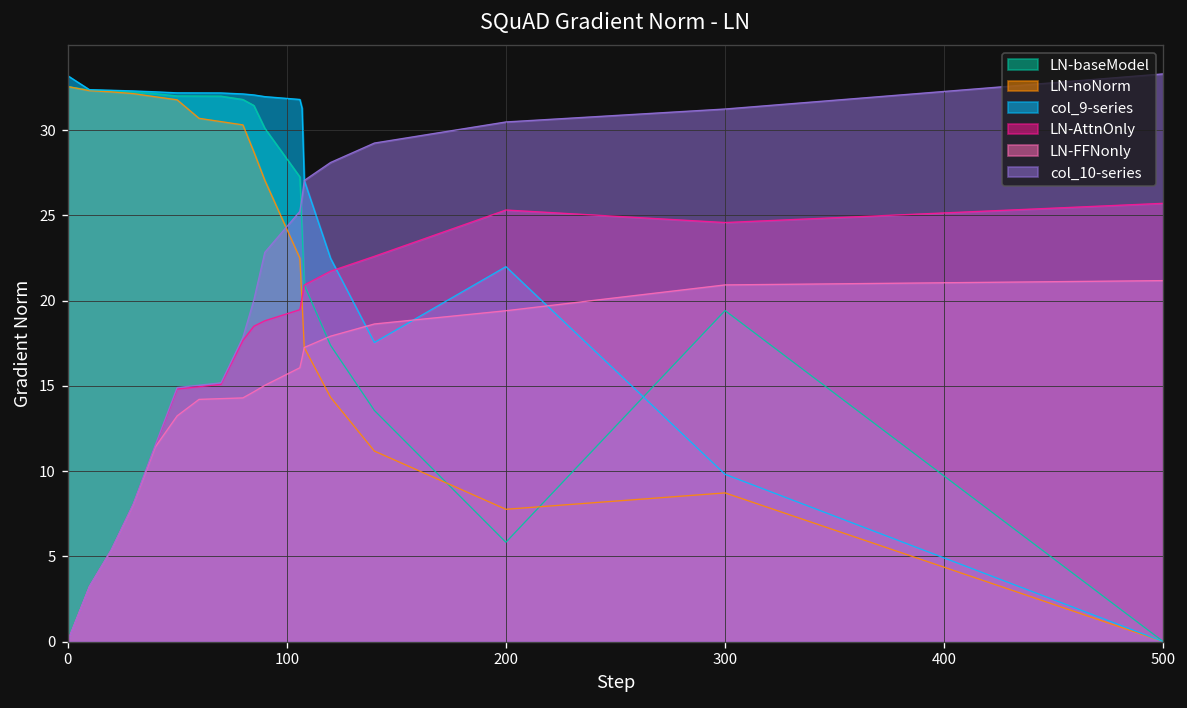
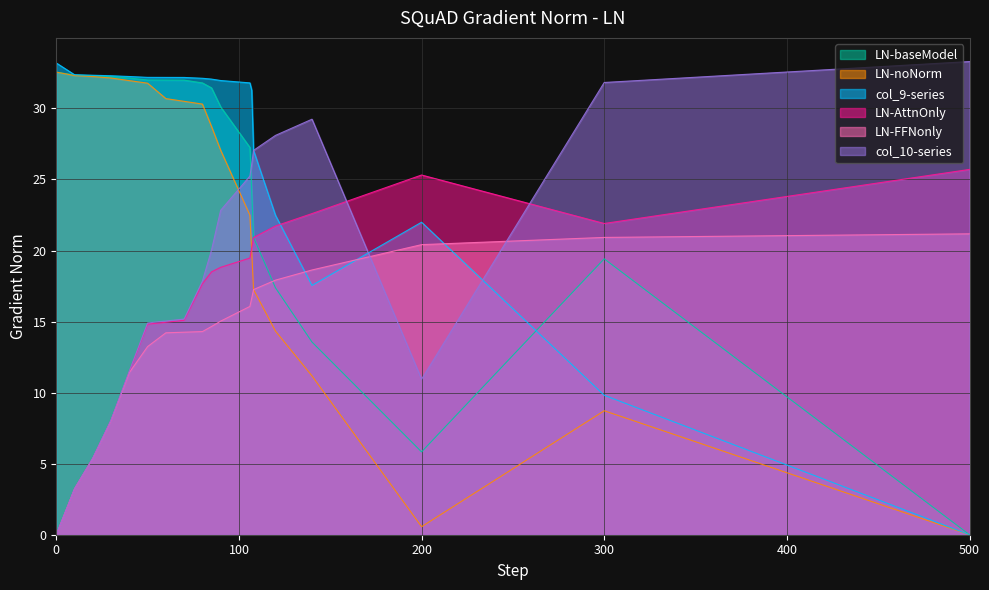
  {
    "LN-baseModel": {
      "200": 5.8,
      "300": 19.4
    },
    "LN-noNorm": {
-     "200": 7.8,
+     "200": 0.6,
      "300": 8.7
    },
    "col_9-series": {
      "0": 33.2,
      "200": 22.0,
      "300": 9.8
    },
    "LN-AttnOnly": {
      "200": 25.3,
-     "300": 24.6,
+     "300": 21.9,
      "500": 25.7
    },
    "LN-FFNonly": {
-     "200": 19.4,
+     "200": 20.4,
      "300": 20.9,
      "500": 21.2
    },
    "col_10-series": {
-     "200": 30.5,
-     "300": 31.2,
+     "200": 10.9,
+     "300": 31.8,
      "500": 33.3
    }
  }
